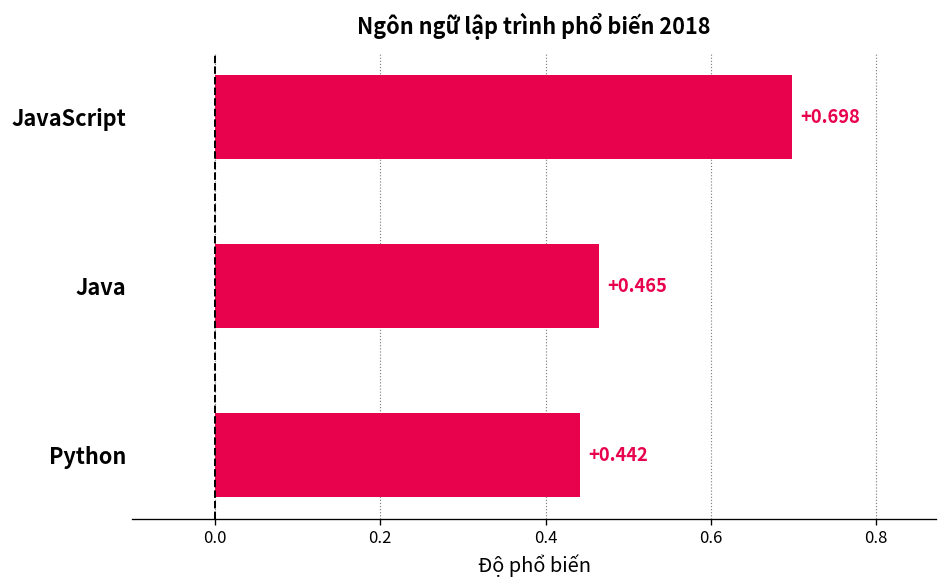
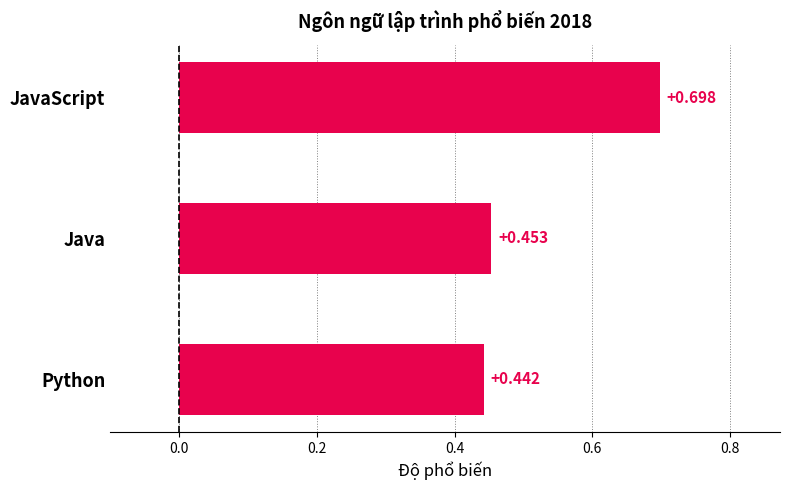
  {
    "JavaScript": "+0.698",
-   "Java": "+0.465",
+   "Java": "+0.453",
    "Python": "+0.442"
  }
